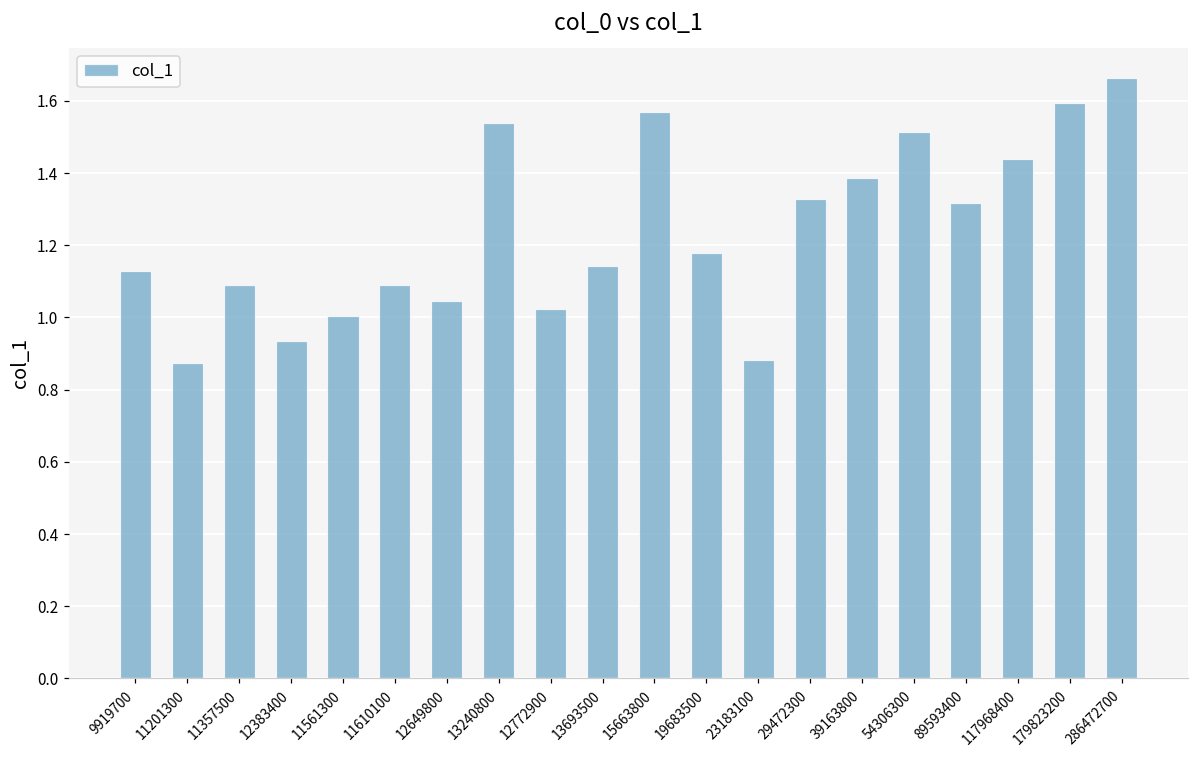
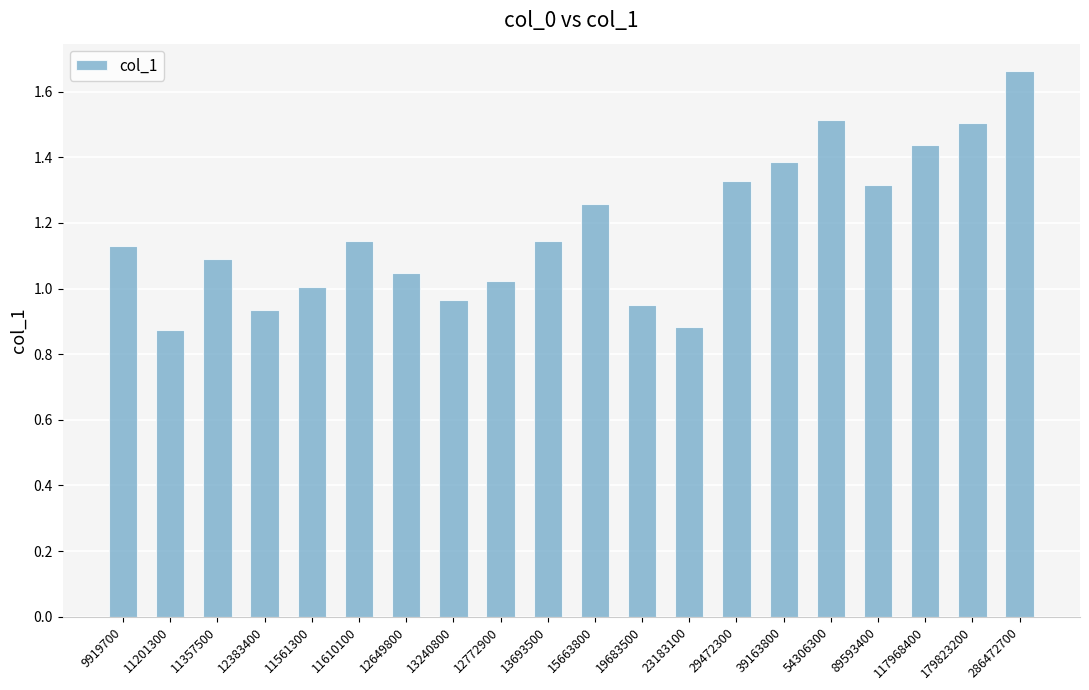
  {
    "9919700": 1.13,
    "11201300": 0.87,
    "11357500": 1.09,
    "12383400": 0.93,
    "11561300": 1.00,
-   "11610100": 1.09,
+   "11610100": 1.15,
    "12649800": 1.05,
-   "13240800": 1.54,
+   "13240800": 0.96,
    "12772900": 1.02,
    "13693500": 1.14,
-   "15663800": 1.57,
-   "19683500": 1.18,
+   "15663800": 1.26,
+   "19683500": 0.95,
    "23183100": 0.88,
    "29472300": 1.33,
    "39163800": 1.39,
    "54306300": 1.51,
    "89593400": 1.32,
    "117968400": 1.44,
-   "179823200": 1.59,
+   "179823200": 1.50,
    "286472700": 1.66
  }
